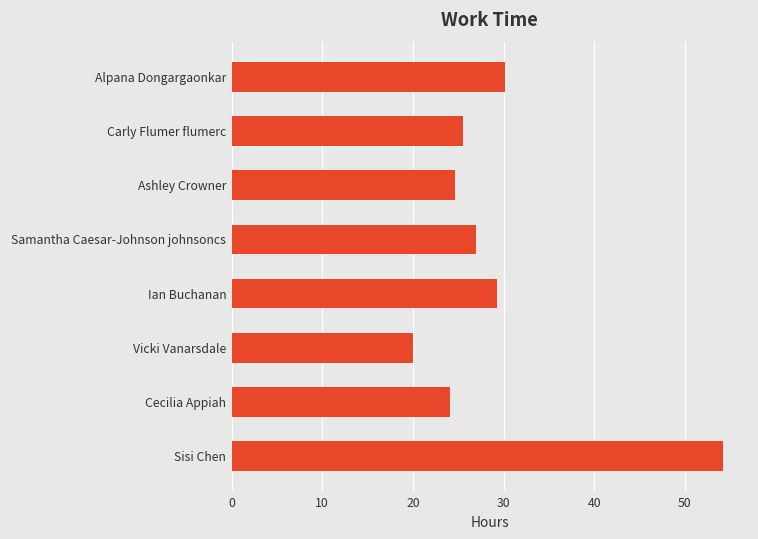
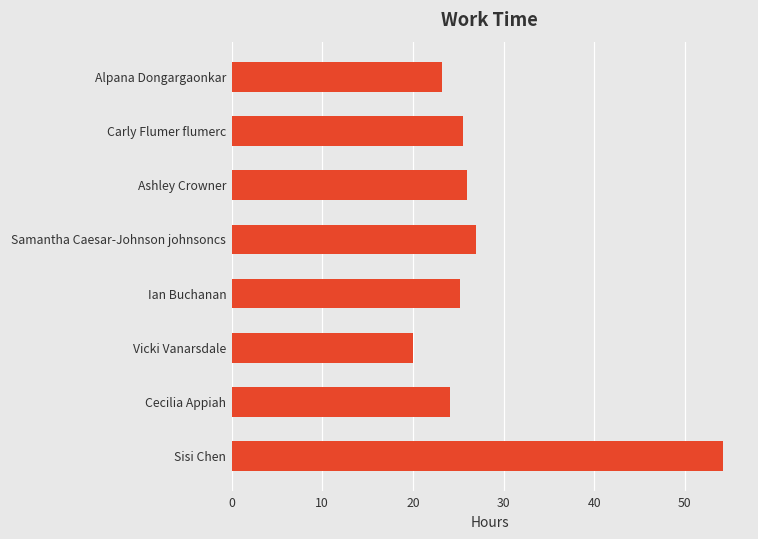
  {
-   "Alpana Dongargaonkar": 30,
+   "Alpana Dongargaonkar": 23,
    "Carly Flumer flumerc": 26,
-   "Ashley Crowner": 25,
+   "Ashley Crowner": 26,
    "Samantha Caesar-Johnson johnsoncs": 27,
-   "Ian Buchanan": 29,
+   "Ian Buchanan": 25,
    "Vicki Vanarsdale": 20,
    "Cecilia Appiah": 24,
    "Sisi Chen": 54
  }
